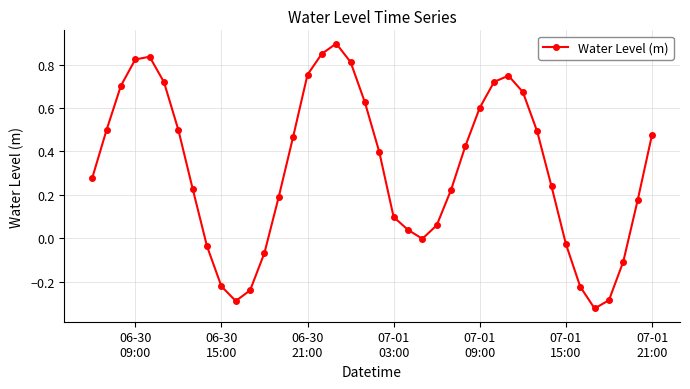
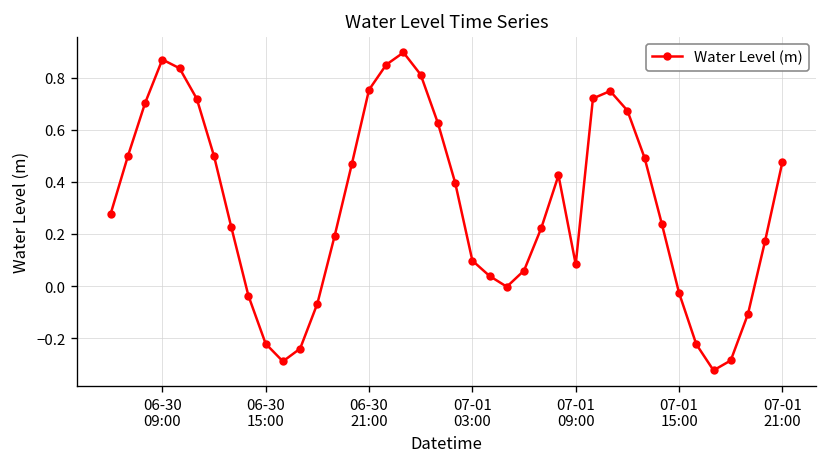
  {
-   "06-30 09:00": 0.82,
+   "06-30 09:00": 0.87,
    "06-30 15:00": -0.22,
    "06-30 21:00": 0.75,
    "07-01 03:00": 0.10,
-   "07-01 09:00": 0.60,
+   "07-01 09:00": 0.08,
    "07-01 15:00": -0.03,
    "07-01 21:00": 0.48
  }
